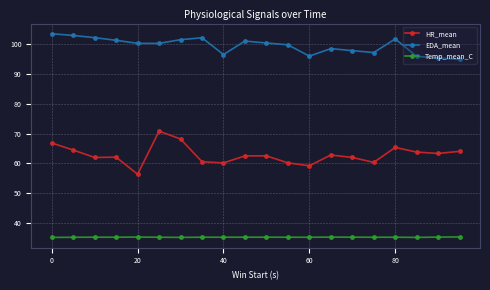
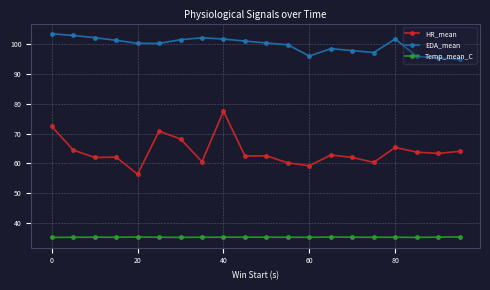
  {
    "HR_mean": {
-     "0": 67,
+     "0": 72,
      "20": 56,
-     "40": 60,
+     "40": 78,
      "60": 59,
      "80": 65
    },
    "EDA_mean": {
      "0": 104,
      "20": 100,
-     "40": 97,
+     "40": 102,
      "60": 96,
      "80": 102
    },
    "Temp_mean_C": {
      "0": 35,
      "20": 35,
      "40": 35,
      "60": 35,
      "80": 35
    }
  }
